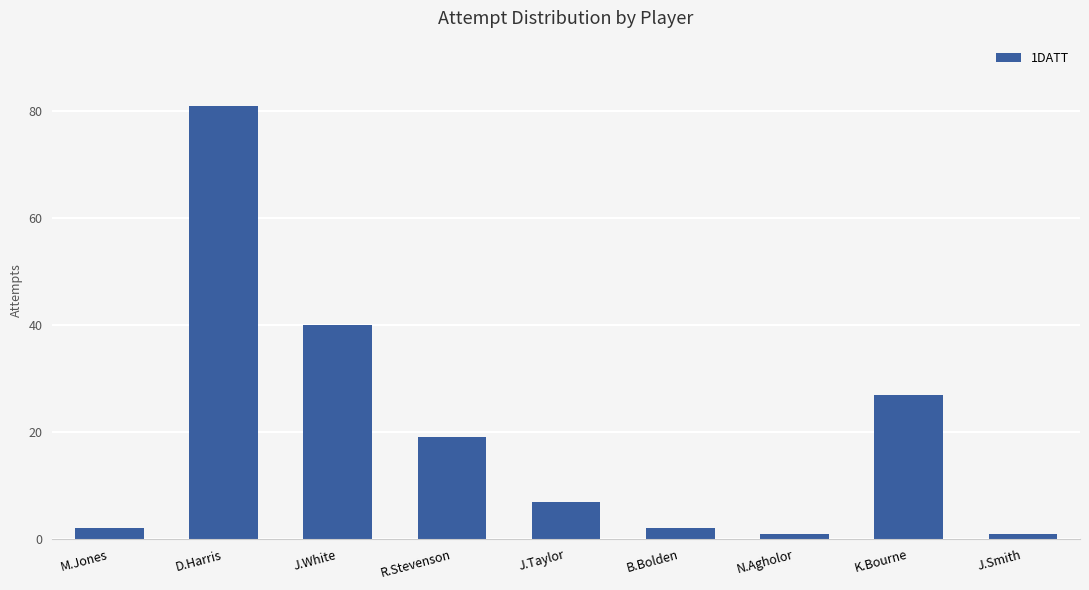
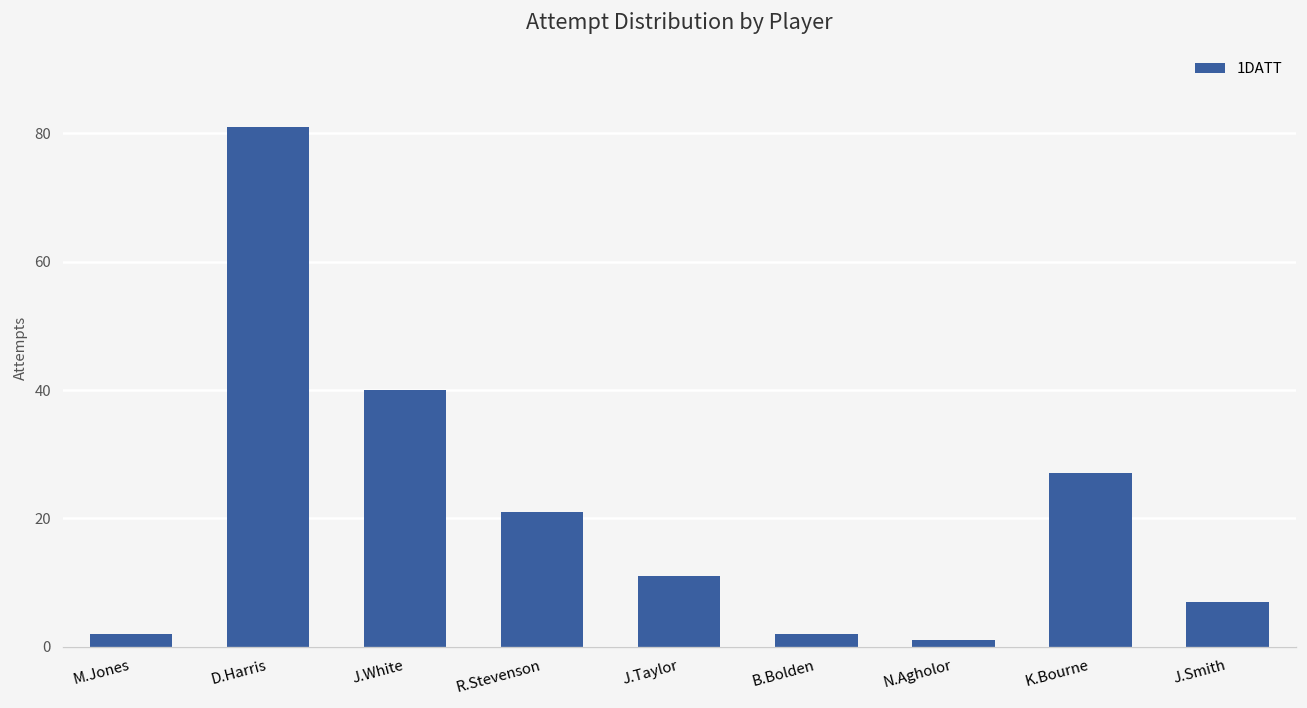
  {
    "M.Jones": 2,
    "D.Harris": 81,
    "J.White": 40,
-   "R.Stevenson": 19,
-   "J.Taylor": 7,
+   "R.Stevenson": 21,
+   "J.Taylor": 11,
    "B.Bolden": 2,
    "N.Agholor": 1,
    "K.Bourne": 27,
-   "J.Smith": 1
+   "J.Smith": 7
  }
